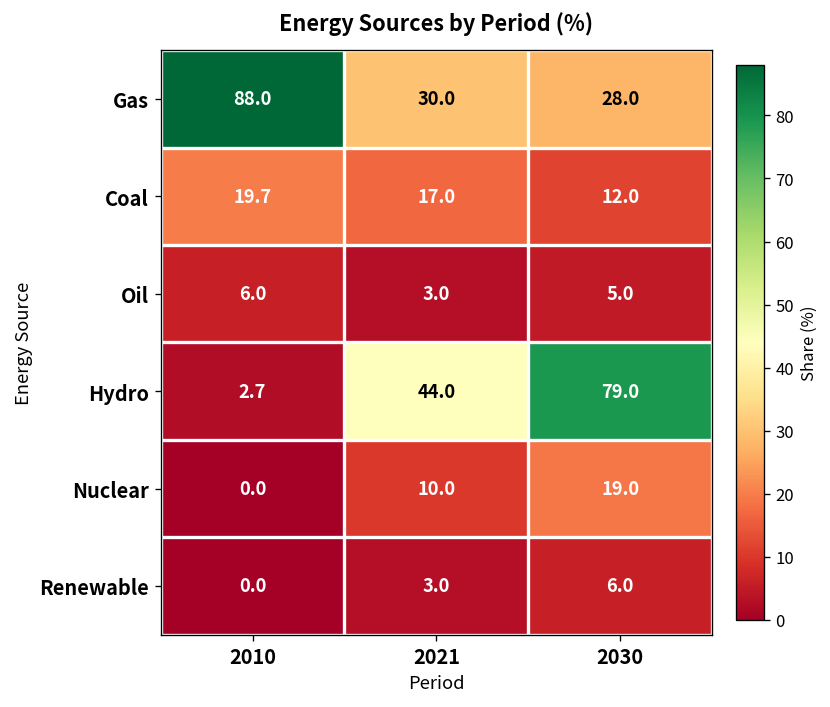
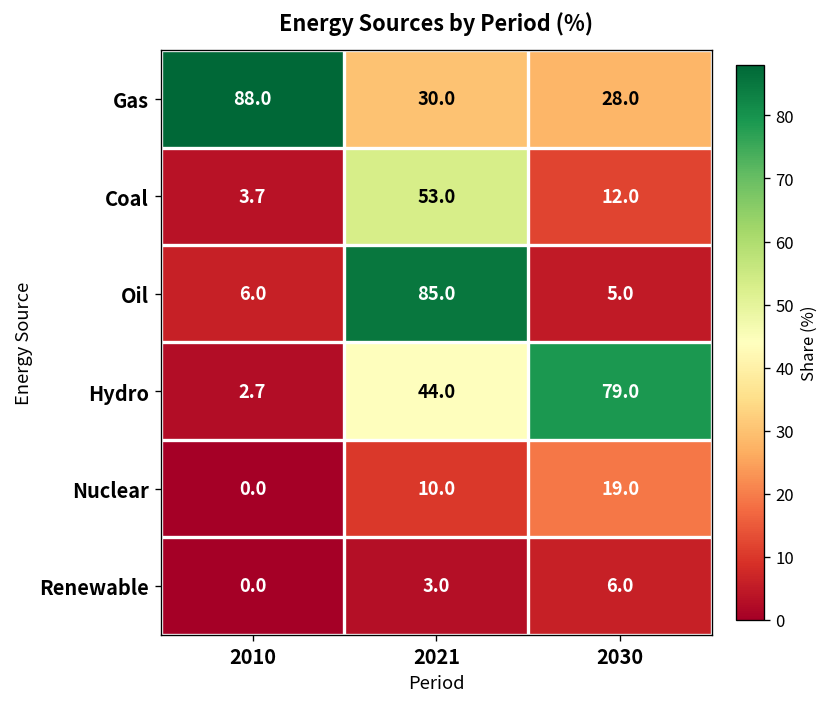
  {
    "Gas": {
      "2010": 88.0,
      "2021": 30.0,
      "2030": 28.0
    },
    "Coal": {
-     "2010": 19.7,
-     "2021": 17.0,
+     "2010": 3.7,
+     "2021": 53.0,
      "2030": 12.0
    },
    "Oil": {
      "2010": 6.0,
-     "2021": 3.0,
+     "2021": 85.0,
      "2030": 5.0
    },
    "Hydro": {
      "2010": 2.7,
      "2021": 44.0,
      "2030": 79.0
    },
    "Nuclear": {
      "2010": 0.0,
      "2021": 10.0,
      "2030": 19.0
    },
    "Renewable": {
      "2010": 0.0,
      "2021": 3.0,
      "2030": 6.0
    }
  }
